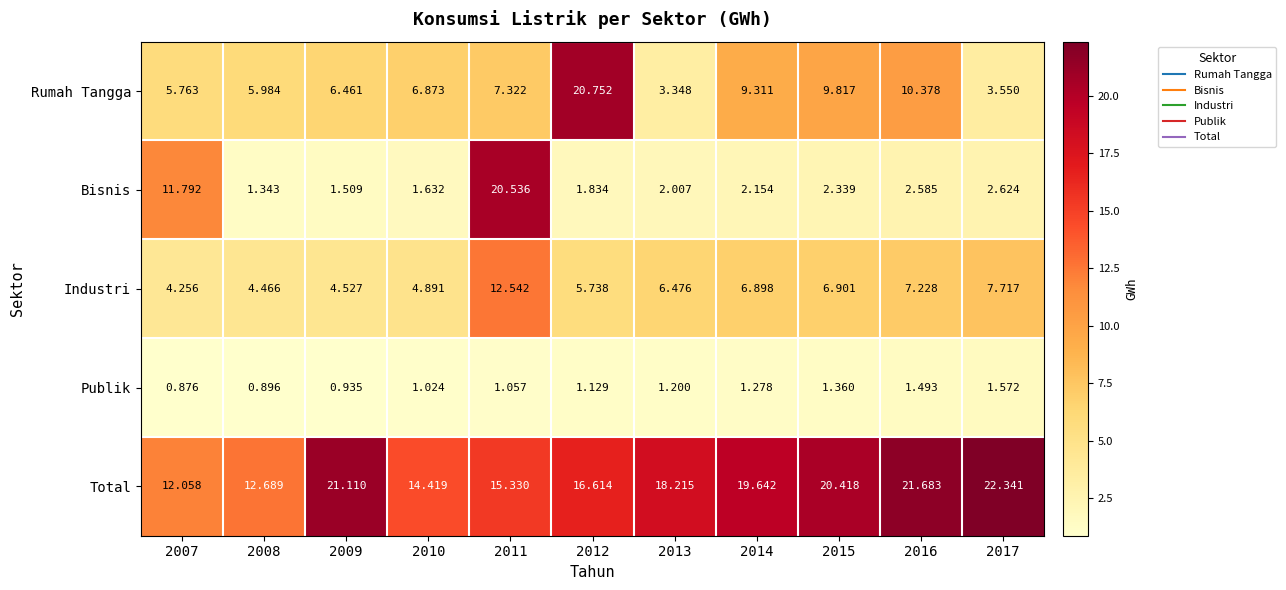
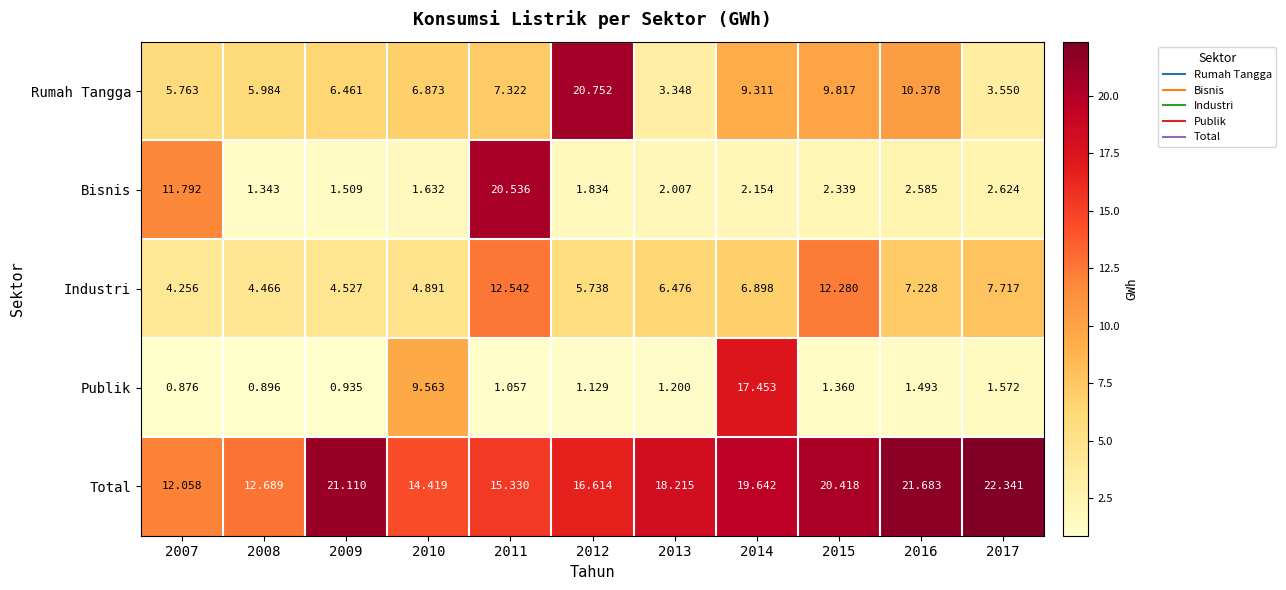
  {
    "Rumah Tangga": {
      "2007": 5.763,
      "2008": 5.984,
      "2009": 6.461,
      "2010": 6.873,
      "2011": 7.322,
      "2012": 20.752,
      "2013": 3.348,
      "2014": 9.311,
      "2015": 9.817,
      "2016": 10.378,
      "2017": 3.550
    },
    "Bisnis": {
      "2007": 11.792,
      "2008": 1.343,
      "2009": 1.509,
      "2010": 1.632,
      "2011": 20.536,
      "2012": 1.834,
      "2013": 2.007,
      "2014": 2.154,
      "2015": 2.339,
      "2016": 2.585,
      "2017": 2.624
    },
    "Industri": {
      "2007": 4.256,
      "2008": 4.466,
      "2009": 4.527,
      "2010": 4.891,
      "2011": 12.542,
      "2012": 5.738,
      "2013": 6.476,
      "2014": 6.898,
-     "2015": 6.901,
+     "2015": 12.280,
      "2016": 7.228,
      "2017": 7.717
    },
    "Publik": {
      "2007": 0.876,
      "2008": 0.896,
      "2009": 0.935,
-     "2010": 1.024,
+     "2010": 9.563,
      "2011": 1.057,
      "2012": 1.129,
      "2013": 1.200,
-     "2014": 1.278,
+     "2014": 17.453,
      "2015": 1.360,
      "2016": 1.493,
      "2017": 1.572
    },
    "Total": {
      "2007": 12.058,
      "2008": 12.689,
      "2009": 21.110,
      "2010": 14.419,
      "2011": 15.330,
      "2012": 16.614,
      "2013": 18.215,
      "2014": 19.642,
      "2015": 20.418,
      "2016": 21.683,
      "2017": 22.341
    }
  }
